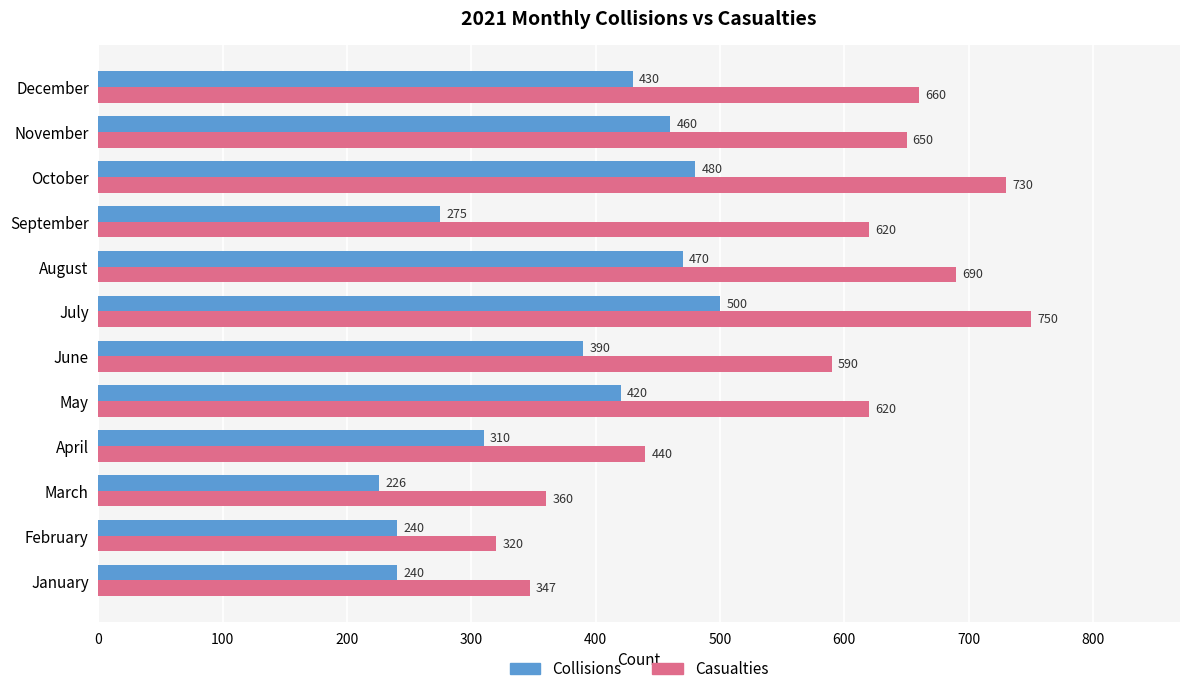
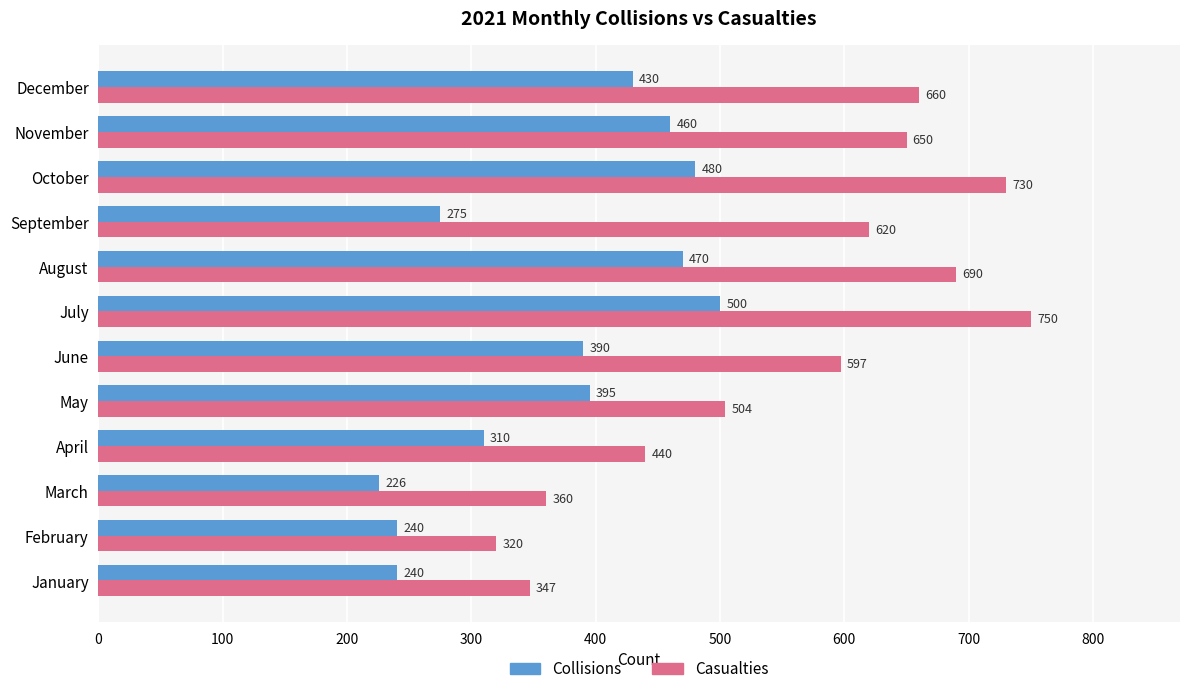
  {
    "Collisions": {
      "December": 430,
      "November": 460,
      "October": 480,
      "September": 275,
      "August": 470,
      "July": 500,
      "June": 390,
-     "May": 420,
+     "May": 395,
      "April": 310,
      "March": 226,
      "February": 240,
      "January": 240
    },
    "Casualties": {
      "December": 660,
      "November": 650,
      "October": 730,
      "September": 620,
      "August": 690,
      "July": 750,
-     "June": 590,
-     "May": 620,
+     "June": 597,
+     "May": 504,
      "April": 440,
      "March": 360,
      "February": 320,
      "January": 347
    }
  }
